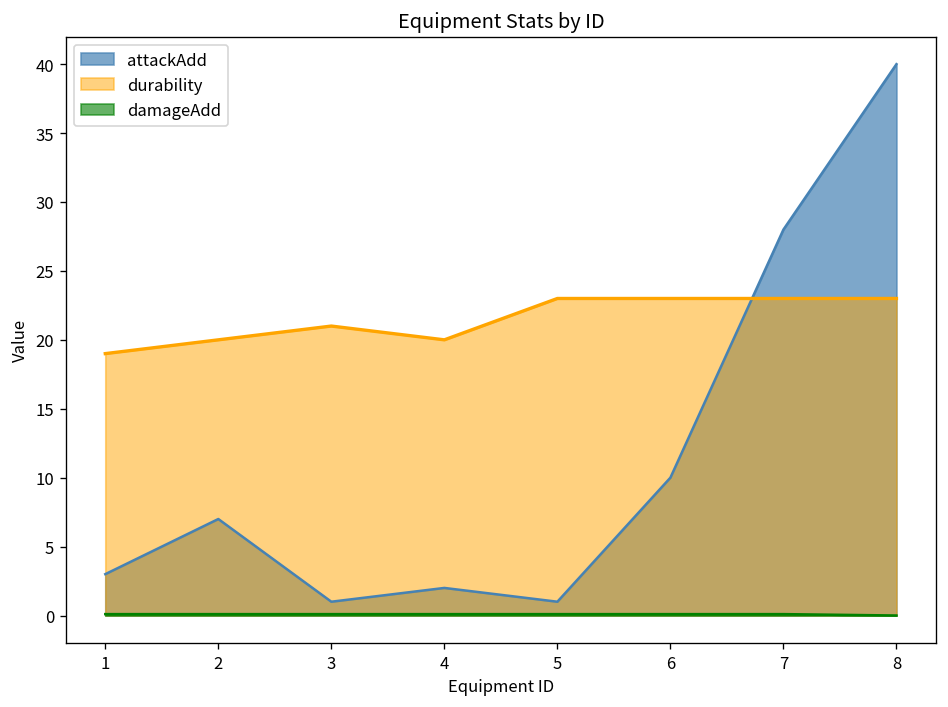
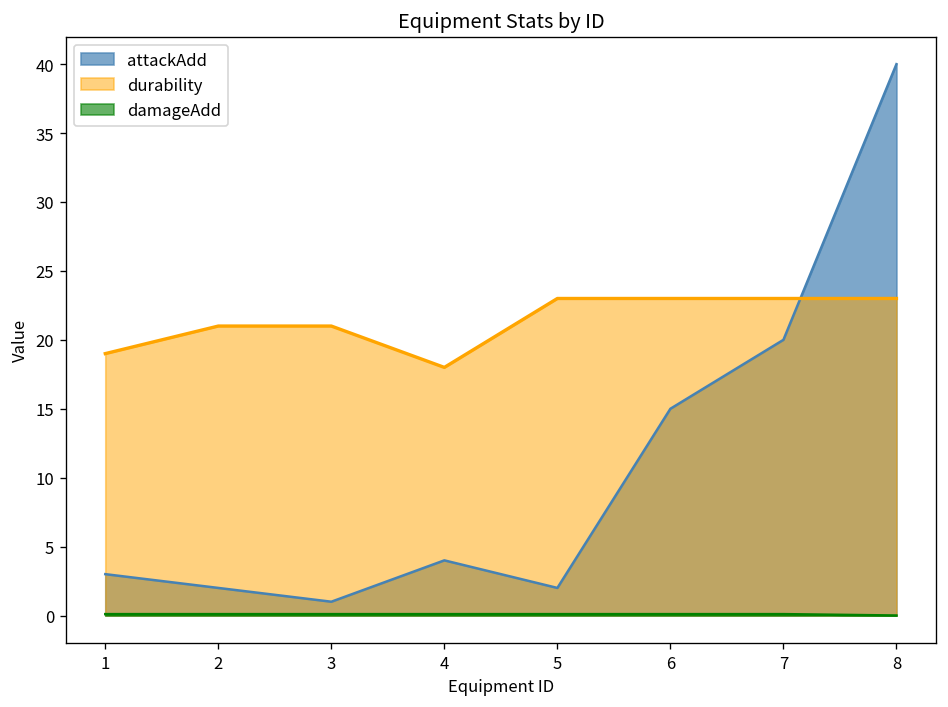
  {
    "attackAdd": {
      "1": 3,
-     "2": 7,
+     "2": 2,
      "3": 1,
-     "4": 2,
-     "5": 1,
-     "6": 10,
-     "7": 28,
+     "4": 4,
+     "5": 2,
+     "6": 15,
+     "7": 20,
      "8": 40
    },
    "durability": {
      "1": 19,
-     "2": 20,
+     "2": 21,
      "3": 21,
-     "4": 20,
+     "4": 18,
      "5": 23,
      "6": 23,
      "7": 23,
      "8": 23
    },
    "damageAdd": {
      "1": 0,
      "2": 0,
      "3": 0,
      "4": 0,
      "5": 0,
      "6": 0,
      "7": 0,
      "8": 0
    }
  }
